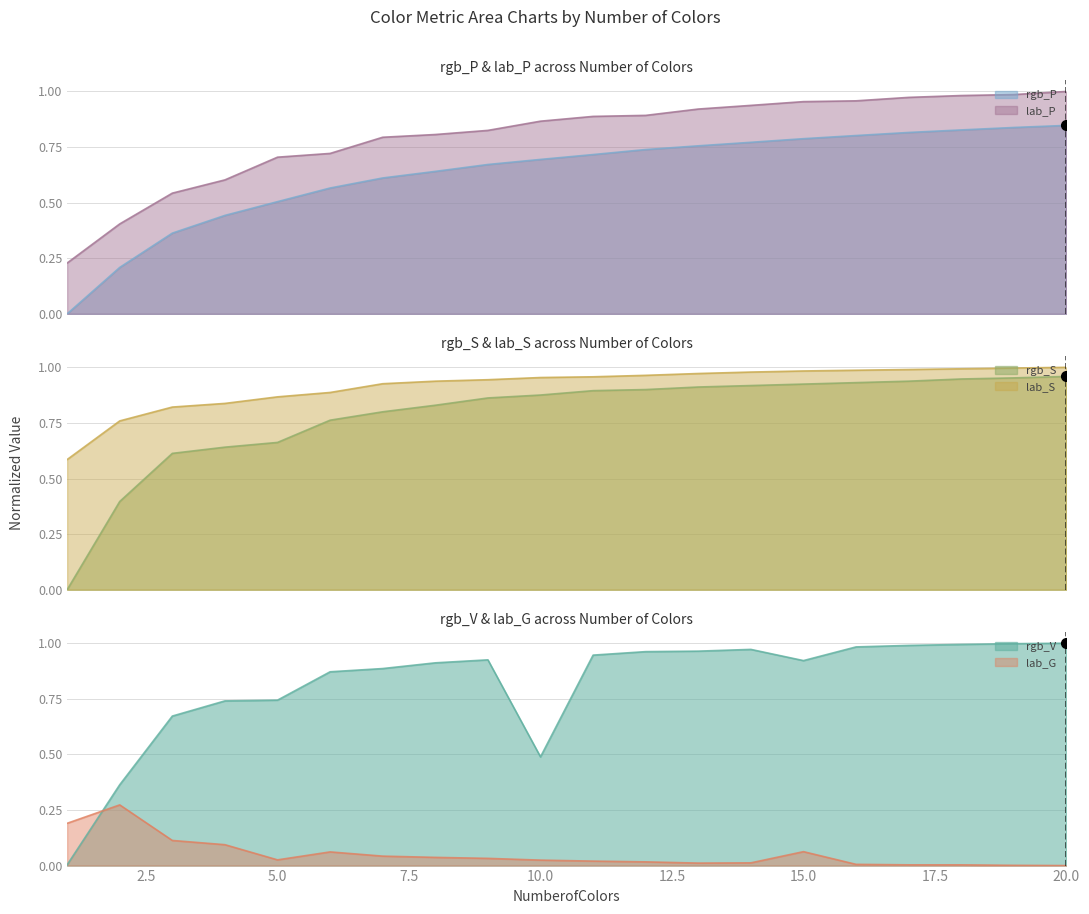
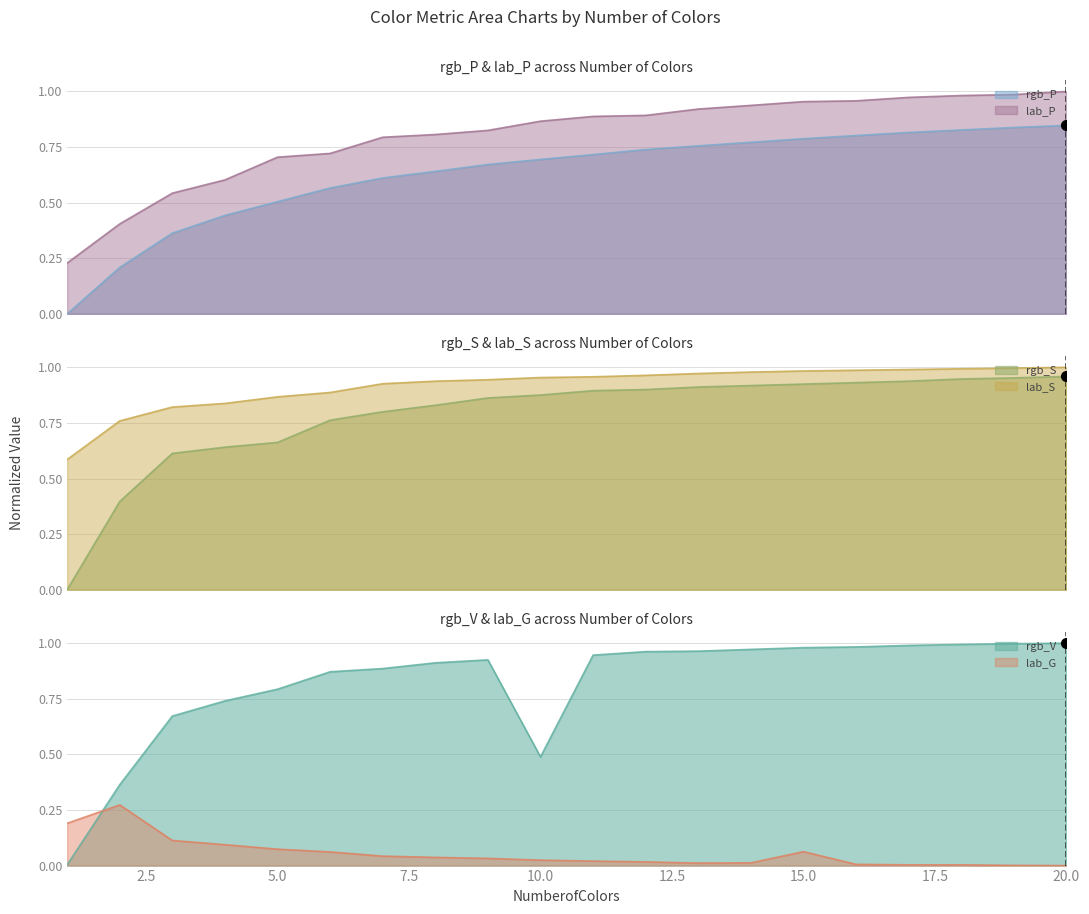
  {
    "rgb_V & lab_G across Number of Colors": {
      "rgb_V": {
-       "5.0": 0.74,
+       "5.0": 0.79,
        "10.0": 0.49,
-       "15.0": 0.92
+       "15.0": 0.98
      },
      "lab_G": {
-       "5.0": 0.03,
+       "5.0": 0.07,
        "10.0": 0.02,
        "15.0": 0.06,
        "20.0": 0.00
      }
    }
  }
